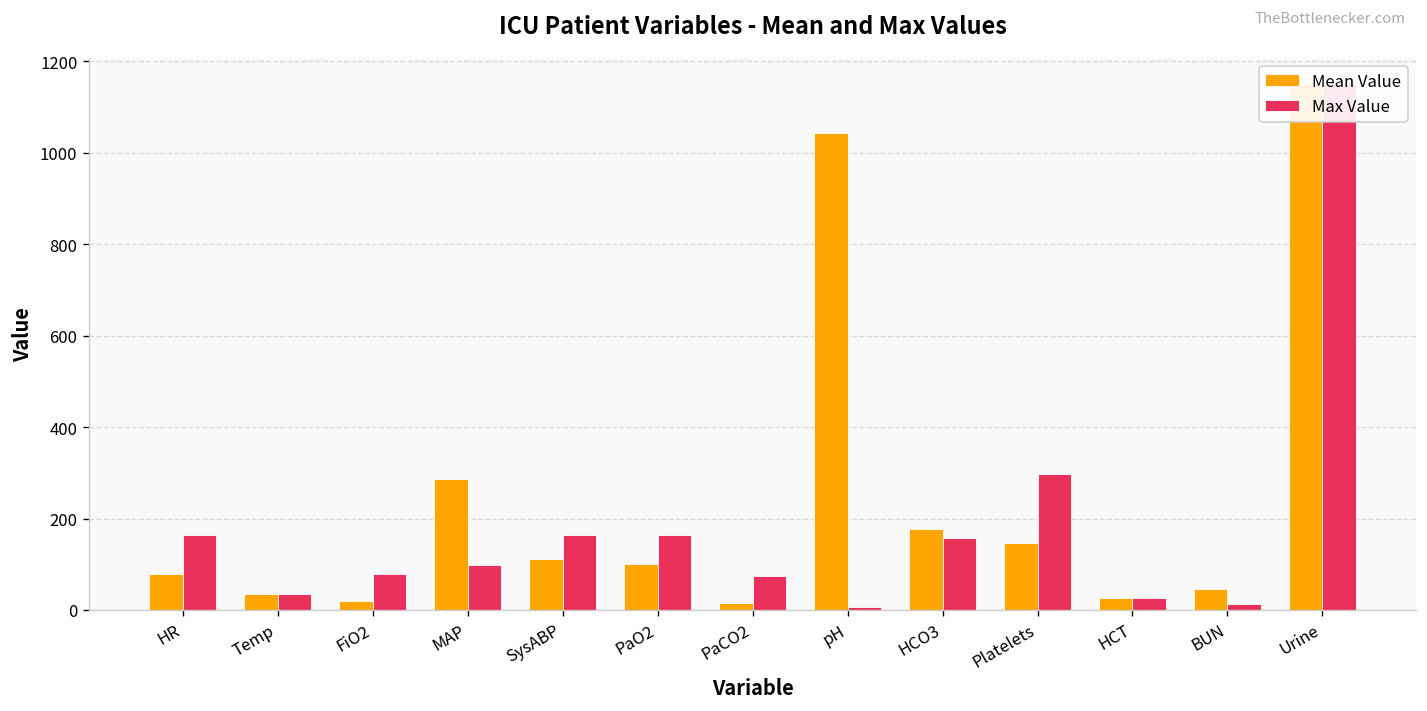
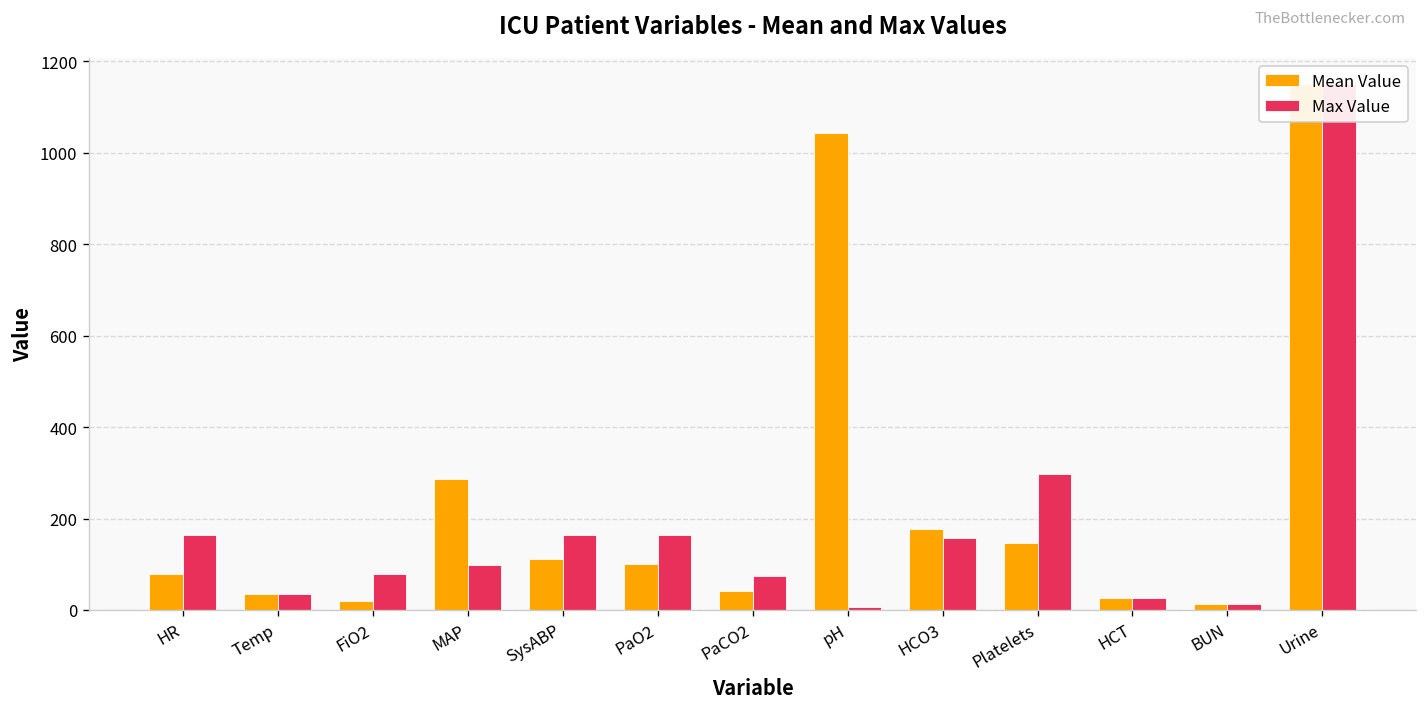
  {
    "Mean Value": {
      "HR": 80,
      "Temp": 40,
      "FiO2": 20,
      "MAP": 290,
      "SysABP": 110,
      "PaO2": 100,
-     "PaCO2": 20,
+     "PaCO2": 40,
      "pH": 1040,
      "HCO3": 180,
      "Platelets": 150,
      "HCT": 30,
-     "BUN": 50
+     "BUN": 10
    },
    "Max Value": {
      "HR": 160,
      "Temp": 40,
      "FiO2": 80,
      "MAP": 100,
      "SysABP": 160,
      "PaO2": 170,
      "PaCO2": 80,
      "pH": 10,
      "HCO3": 160,
      "Platelets": 300,
      "HCT": 30,
      "BUN": 10
    }
  }
